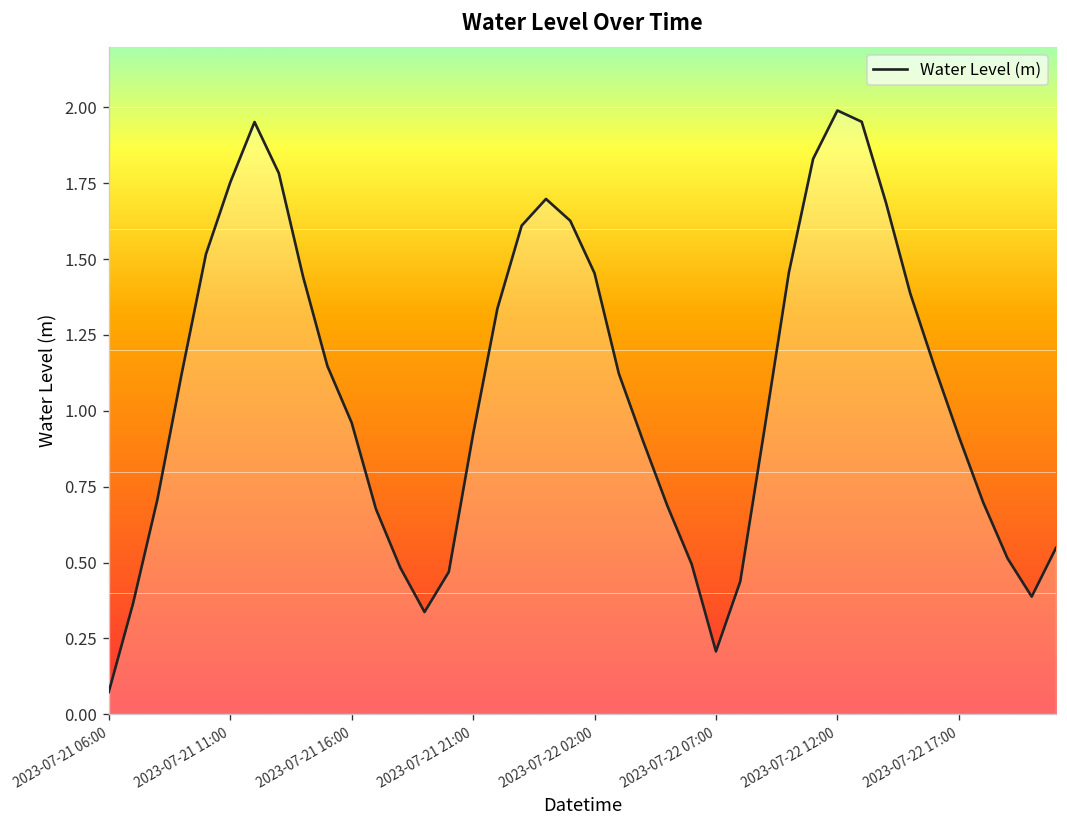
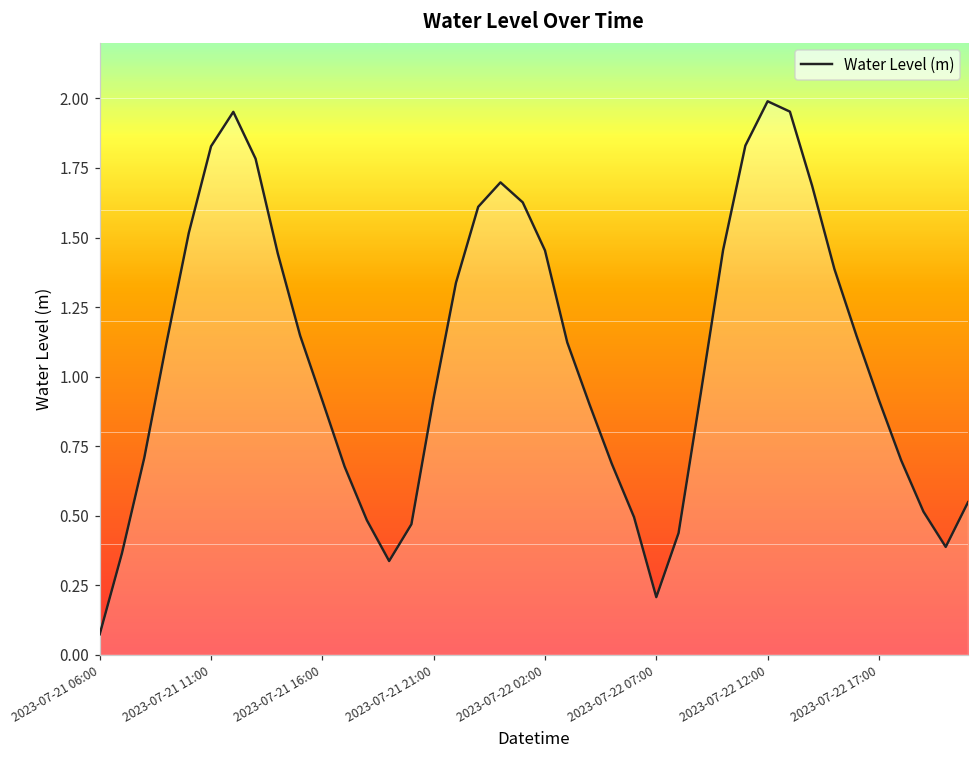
  {
    "2023-07-21 06:00": 0.07,
-   "2023-07-21 11:00": 1.75,
-   "2023-07-21 16:00": 0.96,
+   "2023-07-21 11:00": 1.83,
+   "2023-07-21 16:00": 0.91,
    "2023-07-21 21:00": 0.92,
    "2023-07-22 02:00": 1.45,
    "2023-07-22 07:00": 0.21,
    "2023-07-22 12:00": 1.99,
    "2023-07-22 17:00": 0.92
  }
